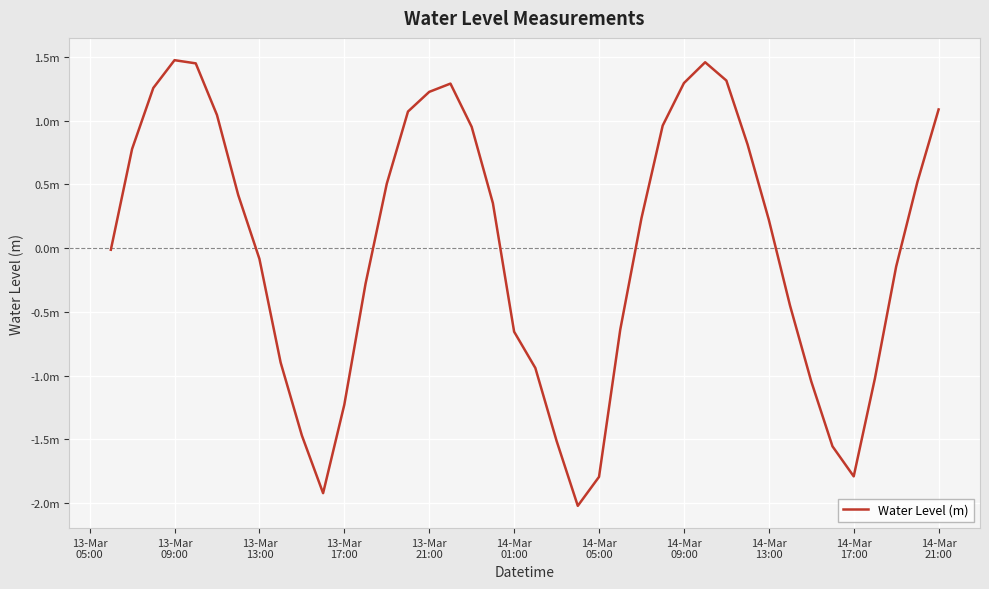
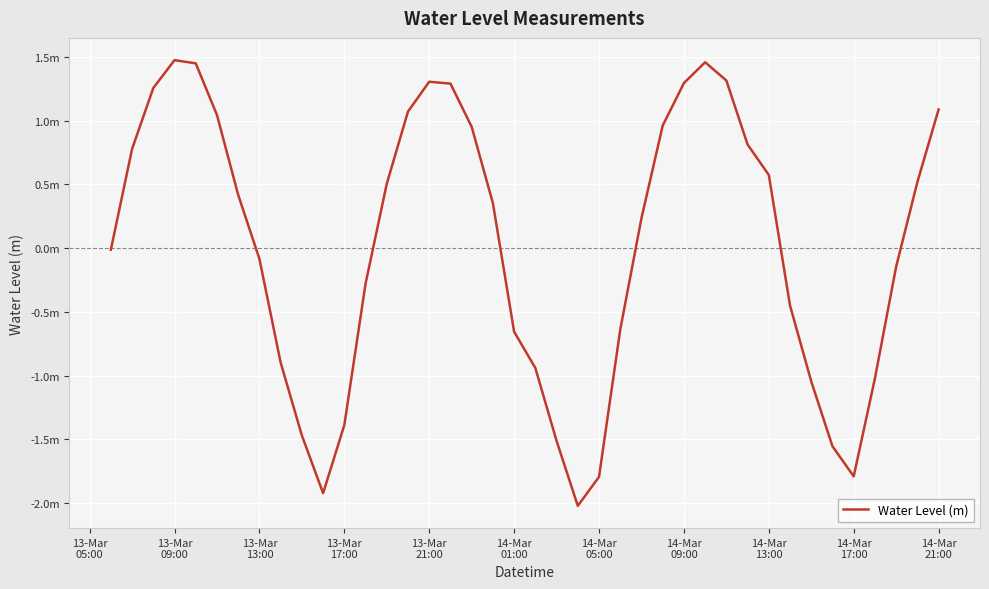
  {
    "13-Mar 09:00": "1.47m",
    "13-Mar 13:00": "-0.08m",
-   "13-Mar 17:00": "-1.23m",
-   "13-Mar 21:00": "1.23m",
+   "13-Mar 17:00": "-1.39m",
+   "13-Mar 21:00": "1.31m",
    "14-Mar 01:00": "-0.66m",
    "14-Mar 05:00": "-1.79m",
    "14-Mar 09:00": "1.29m",
-   "14-Mar 13:00": "0.22m",
+   "14-Mar 13:00": "0.57m",
    "14-Mar 17:00": "-1.79m",
    "14-Mar 21:00": "1.09m"
  }
